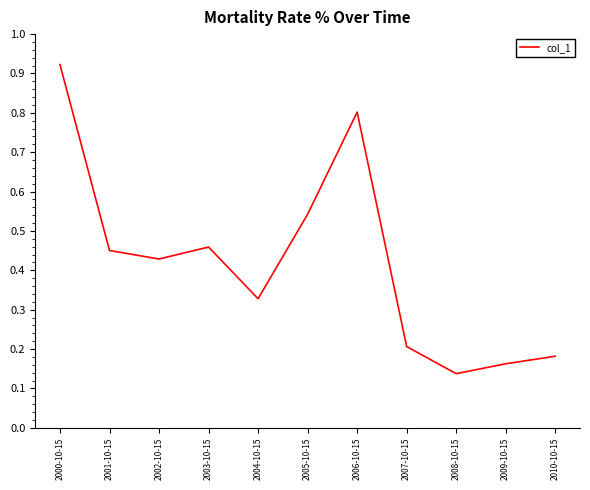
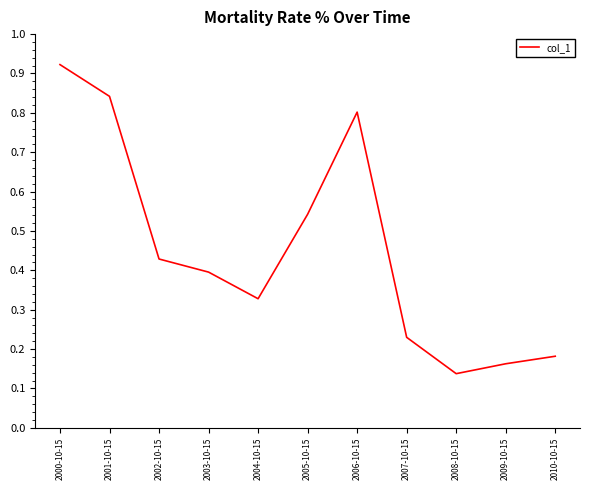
  {
    "2000-10-15": 0.92,
-   "2001-10-15": 0.45,
+   "2001-10-15": 0.84,
    "2002-10-15": 0.43,
-   "2003-10-15": 0.46,
+   "2003-10-15": 0.40,
    "2004-10-15": 0.33,
    "2005-10-15": 0.54,
    "2006-10-15": 0.80,
-   "2007-10-15": 0.21,
+   "2007-10-15": 0.23,
    "2008-10-15": 0.14,
    "2009-10-15": 0.16,
    "2010-10-15": 0.18
  }
